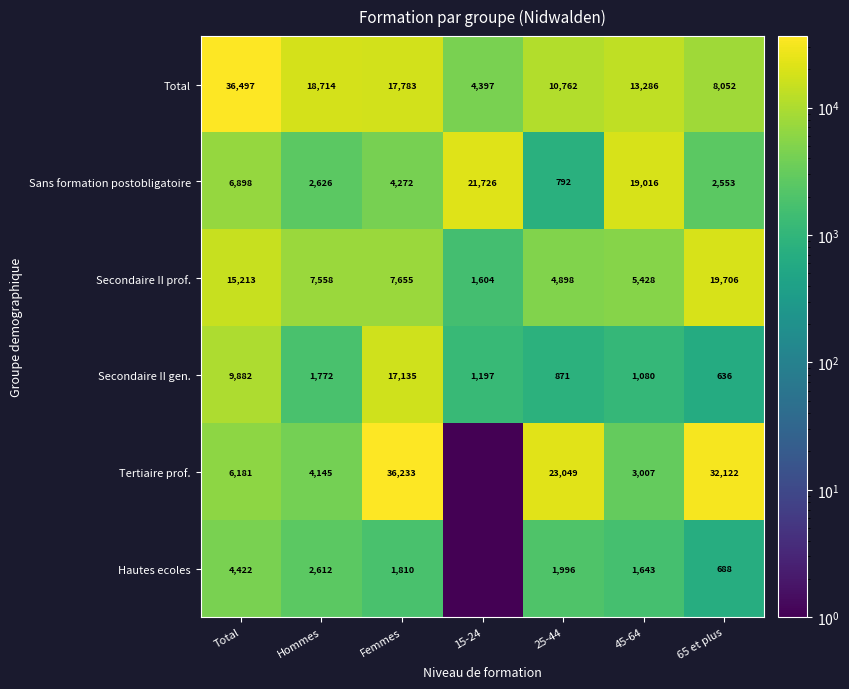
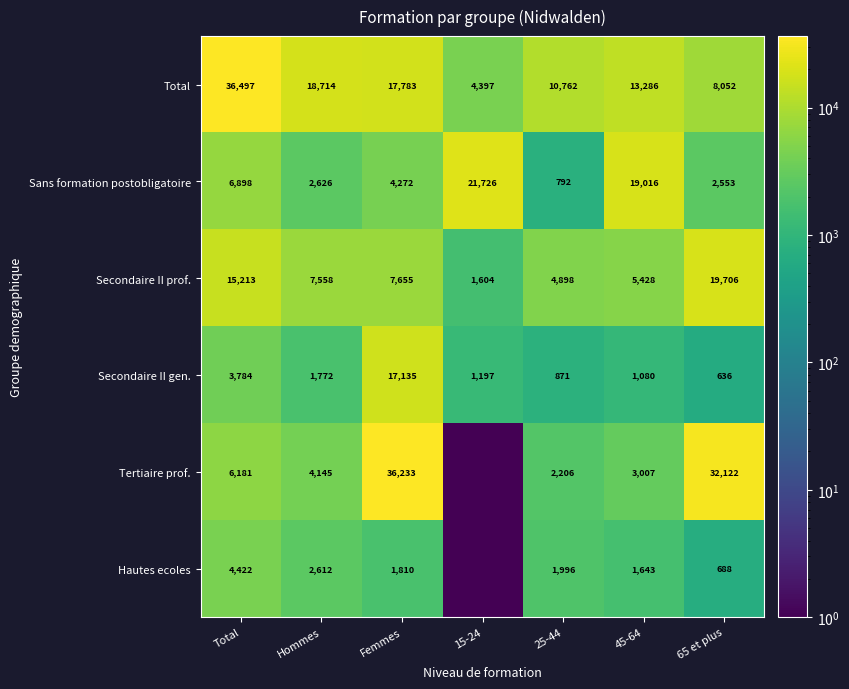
  {
    "Total": {
      "Total": "36,497",
      "Hommes": "18,714",
      "Femmes": "17,783",
      "15-24": "4,397",
      "25-44": "10,762",
      "45-64": "13,286",
      "65 et plus": "8,052"
    },
    "Sans formation postobligatoire": {
      "Total": "6,898",
      "Hommes": "2,626",
      "Femmes": "4,272",
      "15-24": "21,726",
      "25-44": "792",
      "45-64": "19,016",
      "65 et plus": "2,553"
    },
    "Secondaire II prof.": {
      "Total": "15,213",
      "Hommes": "7,558",
      "Femmes": "7,655",
      "15-24": "1,604",
      "25-44": "4,898",
      "45-64": "5,428",
      "65 et plus": "19,706"
    },
    "Secondaire II gen.": {
-     "Total": "9,882",
+     "Total": "3,784",
      "Hommes": "1,772",
      "Femmes": "17,135",
      "15-24": "1,197",
      "25-44": "871",
      "45-64": "1,080",
      "65 et plus": "636"
    },
    "Tertiaire prof.": {
      "Total": "6,181",
      "Hommes": "4,145",
      "Femmes": "36,233",
-     "25-44": "23,049",
+     "25-44": "2,206",
      "45-64": "3,007",
      "65 et plus": "32,122"
    },
    "Hautes ecoles": {
      "Total": "4,422",
      "Hommes": "2,612",
      "Femmes": "1,810",
      "25-44": "1,996",
      "45-64": "1,643",
      "65 et plus": "688"
    }
  }
